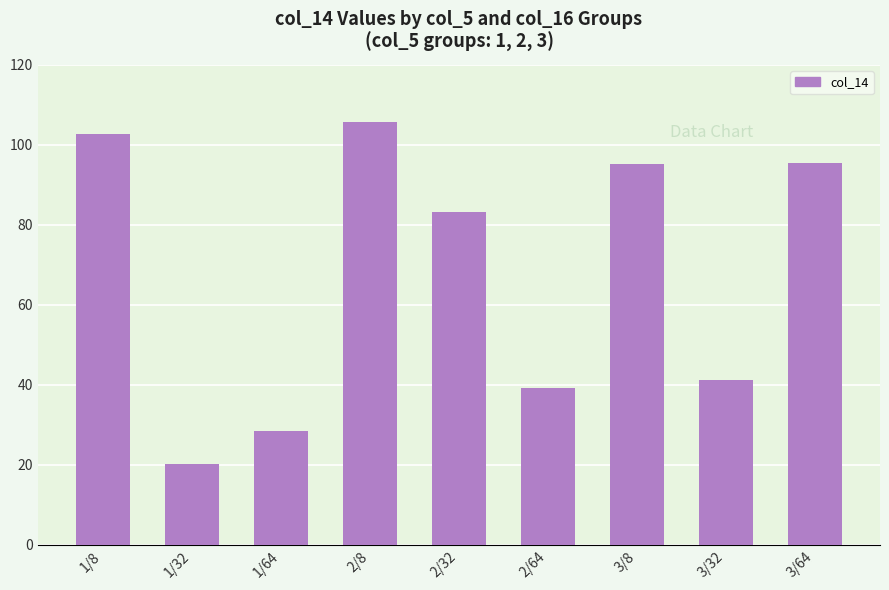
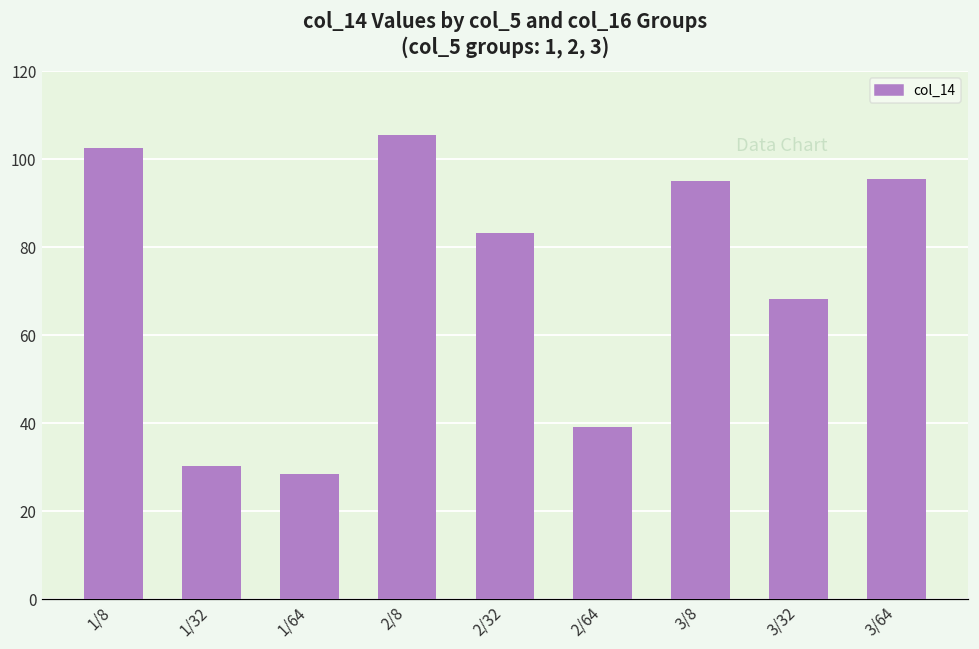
  {
    "1/8": 103,
-   "1/32": 20,
+   "1/32": 30,
    "1/64": 28,
    "2/8": 106,
    "2/32": 83,
    "2/64": 39,
    "3/8": 95,
-   "3/32": 41,
+   "3/32": 68,
    "3/64": 95
  }
